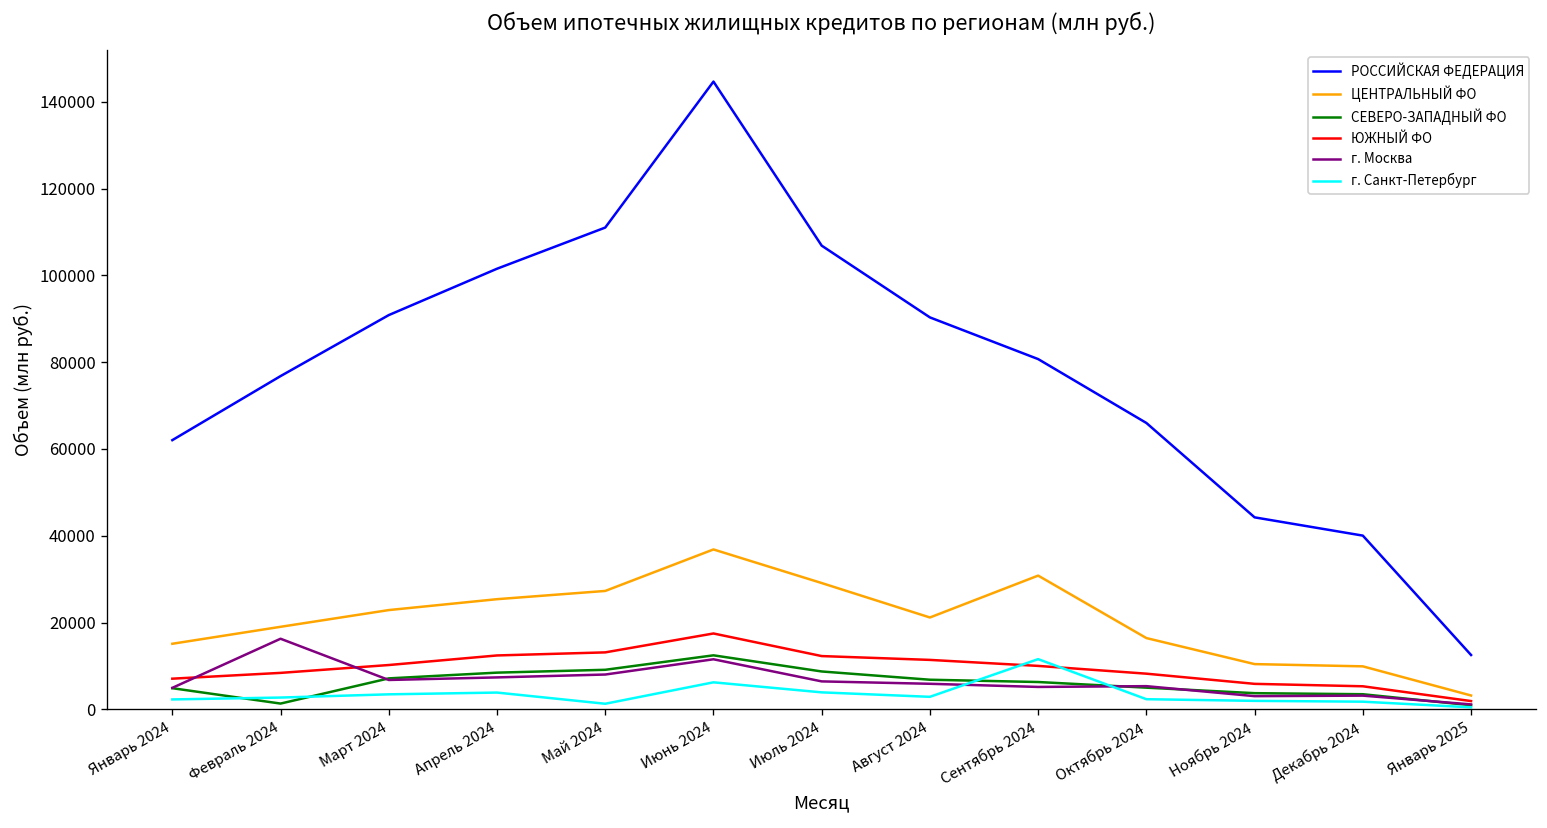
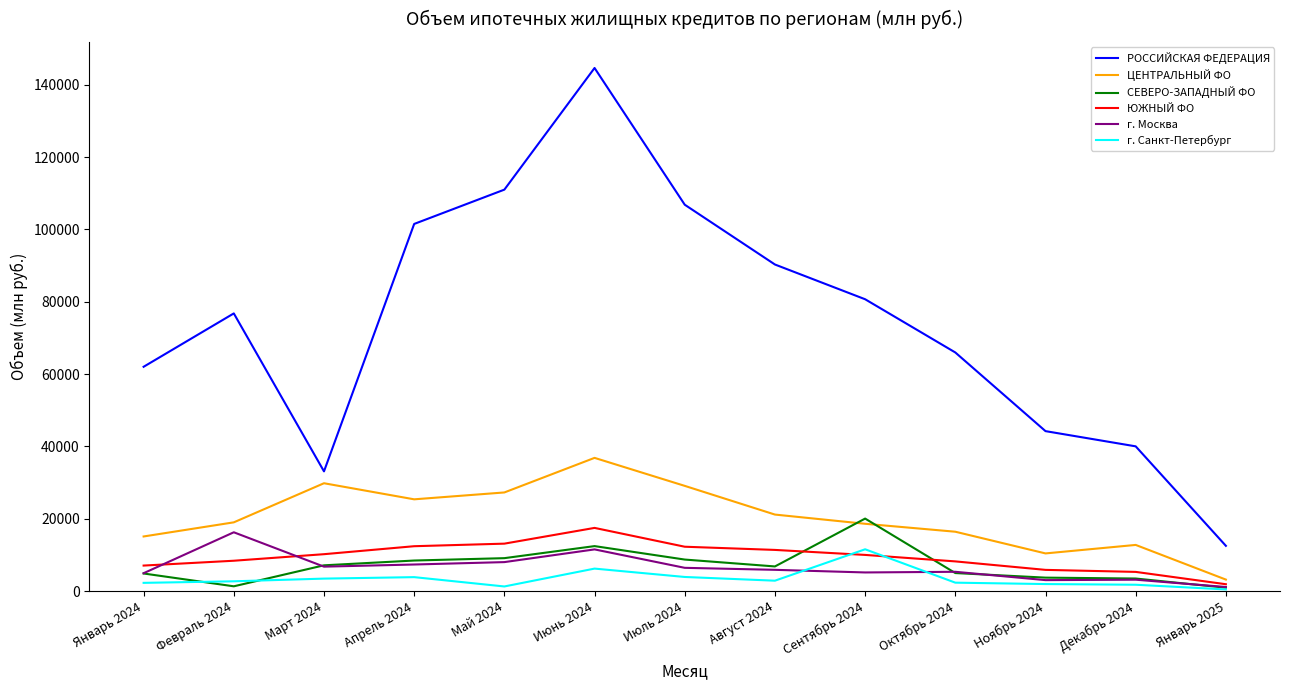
  {
    "РОССИЙСКАЯ ФЕДЕРАЦИЯ": {
      "Январь 2024": 62000,
      "Февраль 2024": 77000,
-     "Март 2024": 91000,
+     "Март 2024": 33000,
      "Апрель 2024": 102000,
      "Май 2024": 111000,
      "Июнь 2024": 145000,
      "Июль 2024": 107000,
      "Август 2024": 90000,
      "Сентябрь 2024": 81000,
      "Октябрь 2024": 66000,
      "Ноябрь 2024": 44000,
      "Декабрь 2024": 40000,
      "Январь 2025": 13000
    },
    "ЦЕНТРАЛЬНЫЙ ФО": {
      "Январь 2024": 15000,
      "Февраль 2024": 19000,
-     "Март 2024": 23000,
+     "Март 2024": 30000,
      "Апрель 2024": 25000,
      "Май 2024": 27000,
      "Июнь 2024": 37000,
      "Июль 2024": 29000,
      "Август 2024": 21000,
-     "Сентябрь 2024": 31000,
+     "Сентябрь 2024": 19000,
      "Октябрь 2024": 16000,
      "Ноябрь 2024": 10000,
-     "Декабрь 2024": 10000,
+     "Декабрь 2024": 13000,
      "Январь 2025": 3000
    },
    "СЕВЕРО-ЗАПАДНЫЙ ФО": {
      "Февраль 2024": 1000,
      "Апрель 2024": 8000,
      "Май 2024": 9000,
      "Июнь 2024": 12000,
      "Июль 2024": 9000,
      "Август 2024": 7000,
-     "Сентябрь 2024": 6000
+     "Сентябрь 2024": 20000
    },
    "ЮЖНЫЙ ФО": {
      "Январь 2024": 7000,
      "Февраль 2024": 8000,
      "Март 2024": 10000,
      "Апрель 2024": 12000,
      "Май 2024": 13000,
      "Июнь 2024": 17000,
      "Июль 2024": 12000,
      "Август 2024": 11000,
      "Сентябрь 2024": 10000,
      "Октябрь 2024": 8000,
      "Ноябрь 2024": 6000,
      "Декабрь 2024": 5000,
      "Январь 2025": 2000
    },
    "г. Москва": {
      "Февраль 2024": 16000,
      "Апрель 2024": 7000,
      "Май 2024": 8000,
      "Июнь 2024": 12000,
      "Июль 2024": 6000,
      "Август 2024": 6000,
      "Сентябрь 2024": 5000
    },
    "г. Санкт-Петербург": {
      "Январь 2024": 2000,
      "Февраль 2024": 3000,
      "Март 2024": 3000,
      "Апрель 2024": 4000,
      "Май 2024": 1000,
      "Июнь 2024": 6000,
      "Июль 2024": 4000,
      "Август 2024": 3000,
      "Сентябрь 2024": 12000,
      "Октябрь 2024": 2000,
      "Ноябрь 2024": 2000,
      "Декабрь 2024": 2000
    }
  }
